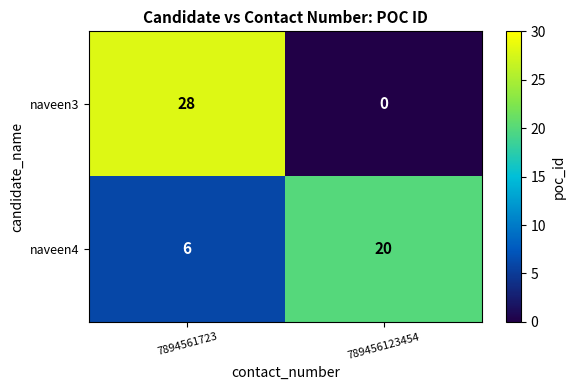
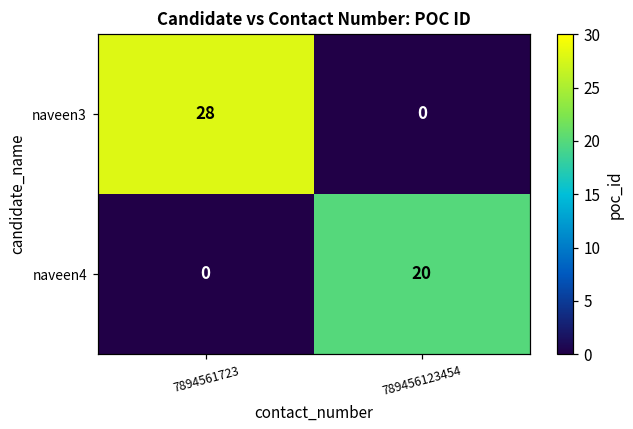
  {
    "naveen3": {
      "7894561723": 28,
      "789456123454": 0
    },
    "naveen4": {
-     "7894561723": 6,
+     "7894561723": 0,
      "789456123454": 20
    }
  }
